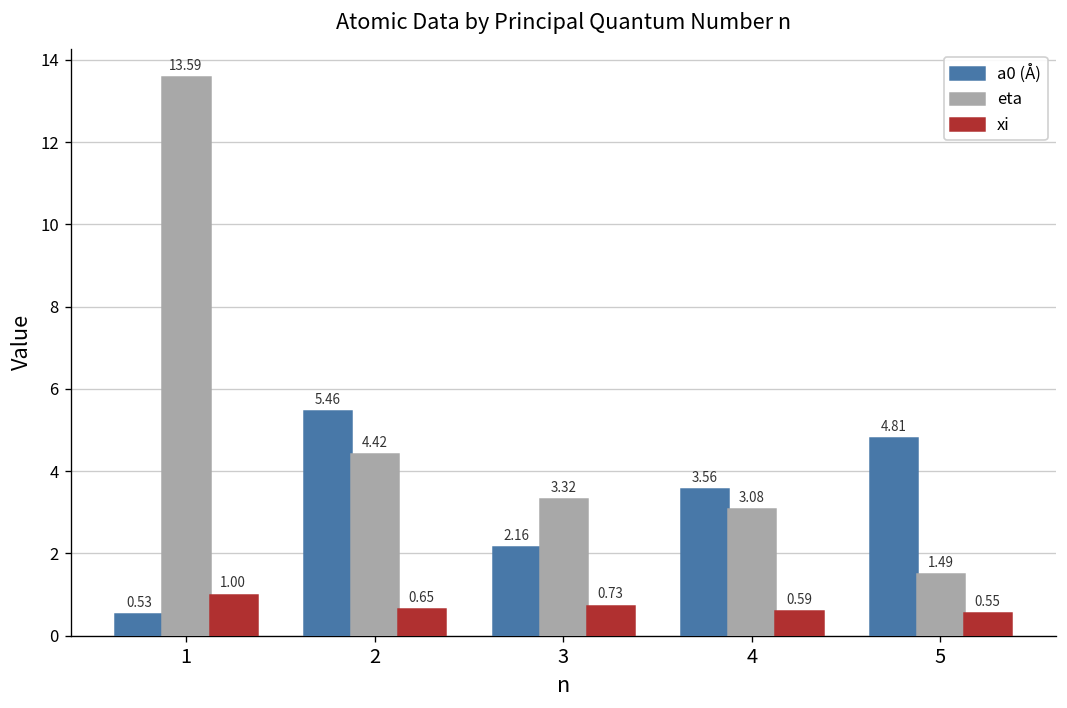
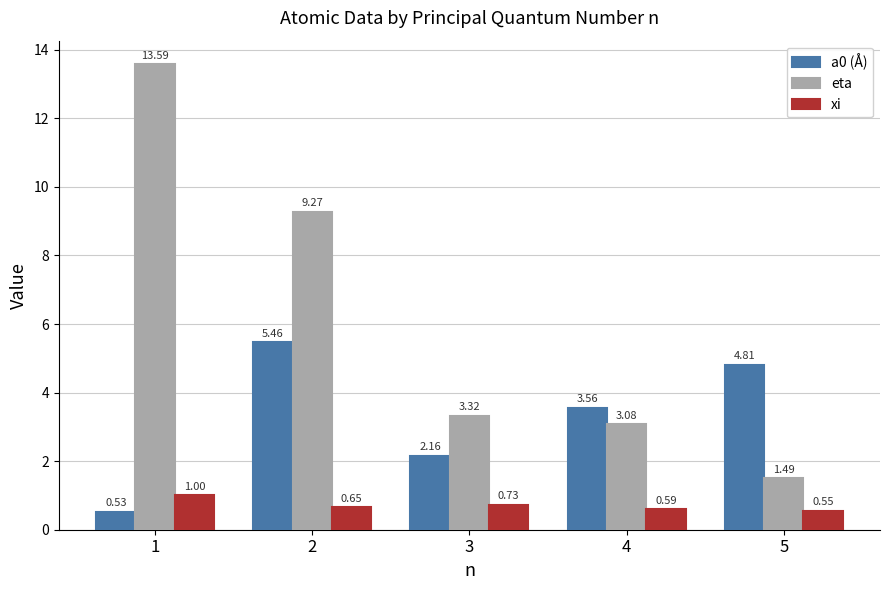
  {
    "a0 (Å)": {
      "1": 0.53,
      "2": 5.46,
      "3": 2.16,
      "4": 3.56,
      "5": 4.81
    },
    "eta": {
      "1": 13.59,
-     "2": 4.42,
+     "2": 9.27,
      "3": 3.32,
      "4": 3.08,
      "5": 1.49
    },
    "xi": {
      "1": 1.00,
      "2": 0.65,
      "3": 0.73,
      "4": 0.59,
      "5": 0.55
    }
  }
